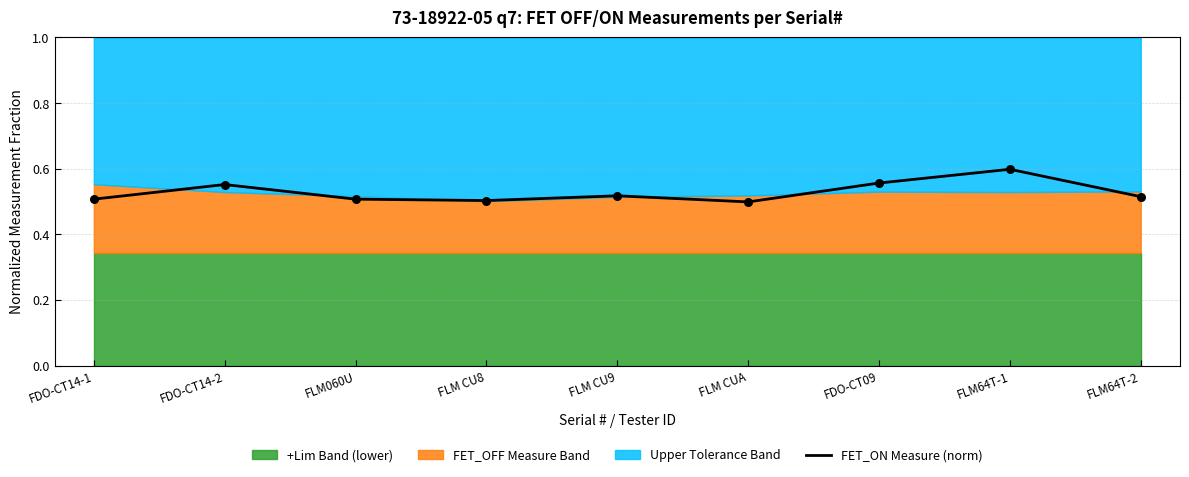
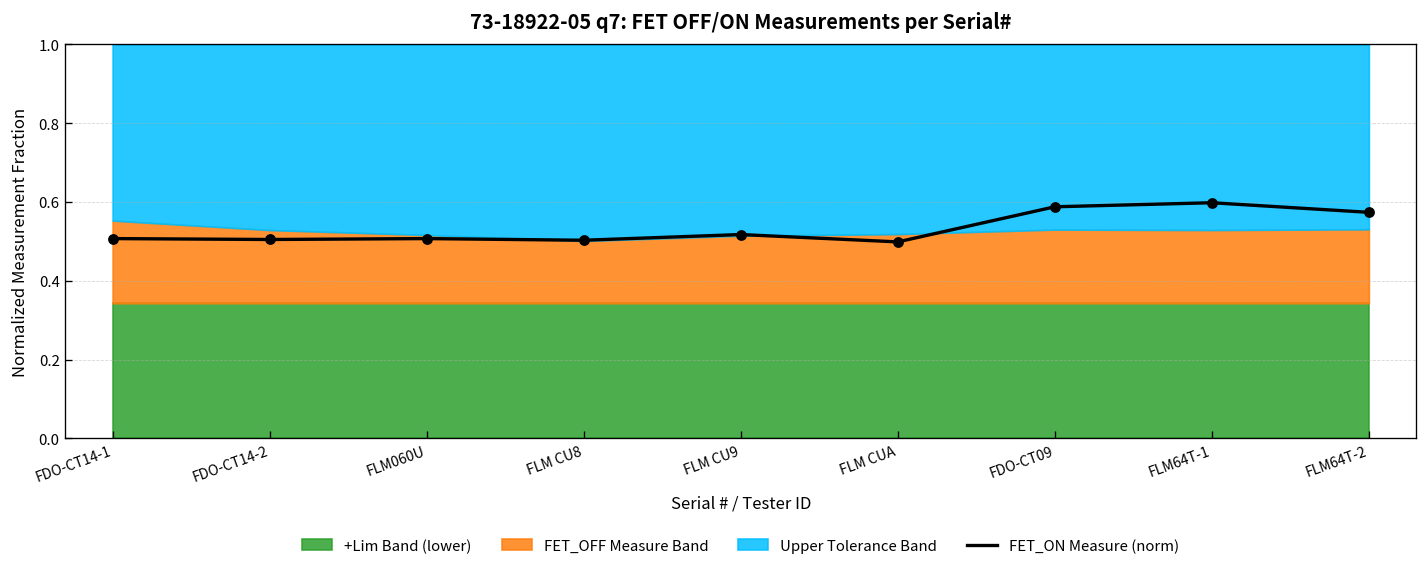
  {
    "FET_ON Measure (norm)": {
      "FDO-CT14-1": 0.51,
-     "FDO-CT14-2": 0.55,
+     "FDO-CT14-2": 0.50,
      "FLM060U": 0.51,
      "FLM CUA": 0.50,
-     "FDO-CT09": 0.56,
+     "FDO-CT09": 0.59,
      "FLM64T-1": 0.60,
-     "FLM64T-2": 0.51
+     "FLM64T-2": 0.57
    },
    "+Lim Band (lower)": {
      "FDO-CT14-1": 0.34,
      "FDO-CT14-2": 0.34,
      "FLM060U": 0.34,
      "FLM CU8": 0.34,
      "FLM CU9": 0.34,
      "FLM CUA": 0.34,
      "FDO-CT09": 0.34,
      "FLM64T-1": 0.34,
      "FLM64T-2": 0.34
    },
    "FET_OFF Measure Band": {
      "FDO-CT14-1": 0.21,
      "FDO-CT14-2": 0.19,
      "FLM060U": 0.17,
      "FLM CUA": 0.18,
      "FDO-CT09": 0.19,
      "FLM64T-1": 0.19,
      "FLM64T-2": 0.19
    },
    "Upper Tolerance Band": {
      "FDO-CT14-1": 0.45,
      "FDO-CT14-2": 0.47,
      "FLM060U": 0.48,
      "FLM CU8": 0.50,
      "FLM CU9": 0.49,
      "FLM CUA": 0.48,
      "FDO-CT09": 0.47,
      "FLM64T-1": 0.47,
      "FLM64T-2": 0.47
    }
  }
